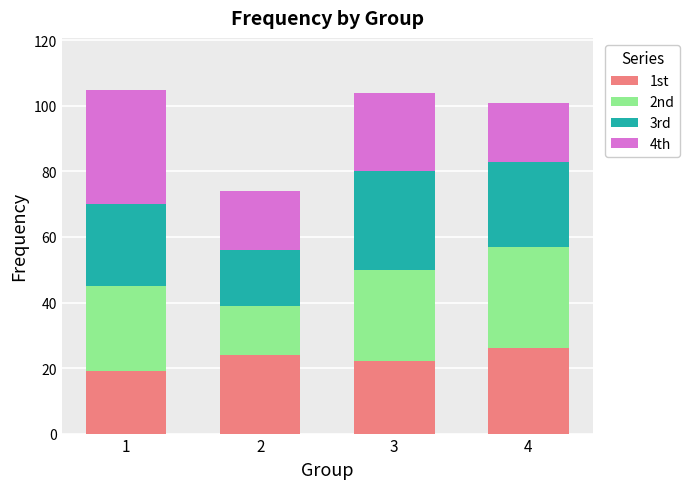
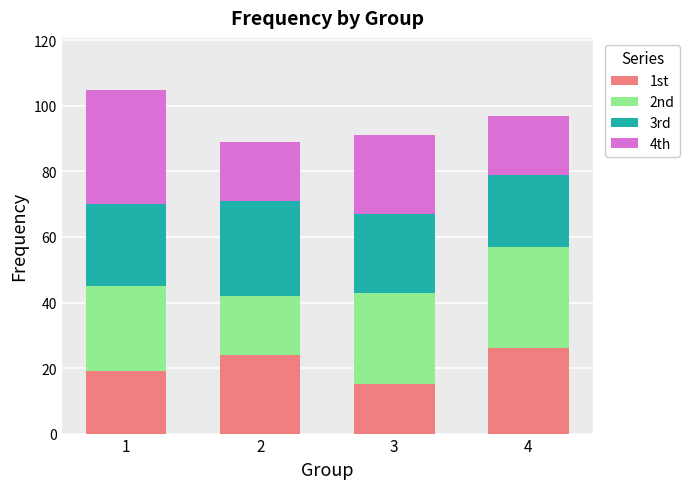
  {
    "1st": {
      "1": 19,
      "2": 24,
-     "3": 22,
+     "3": 15,
      "4": 26
    },
    "2nd": {
      "1": 26,
-     "2": 15,
+     "2": 18,
      "3": 28,
      "4": 31
    },
    "3rd": {
      "1": 25,
-     "2": 17,
-     "3": 30,
-     "4": 26
+     "2": 29,
+     "3": 24,
+     "4": 22
    },
    "4th": {
      "1": 35,
      "2": 18,
      "3": 24,
      "4": 18
    }
  }
